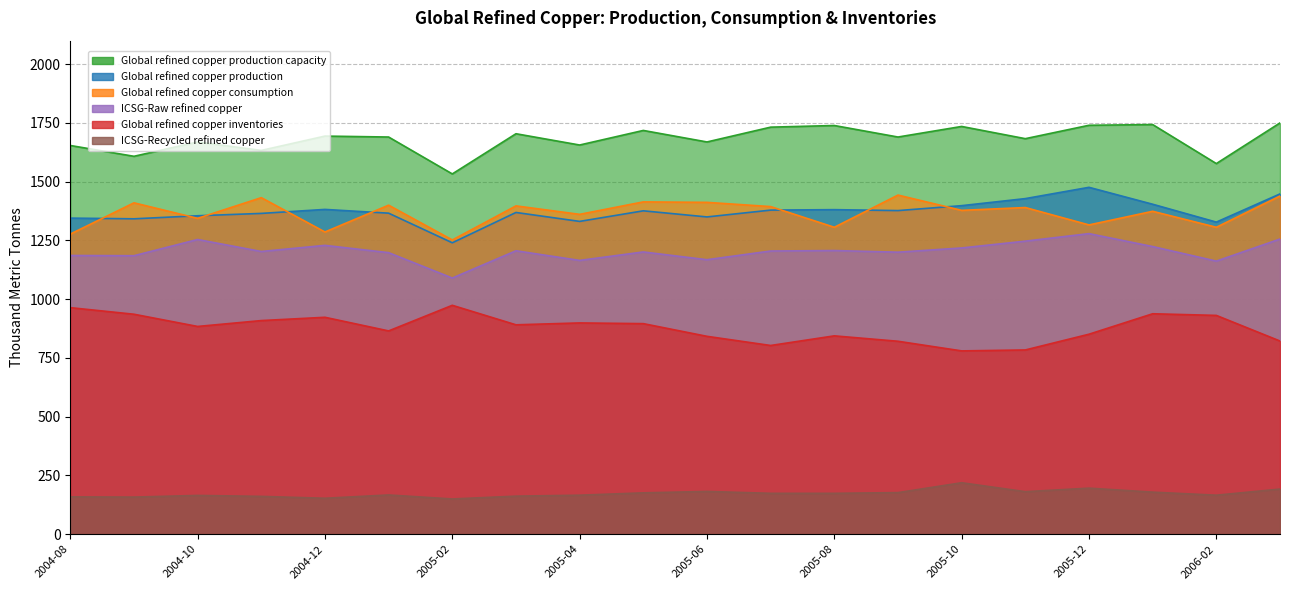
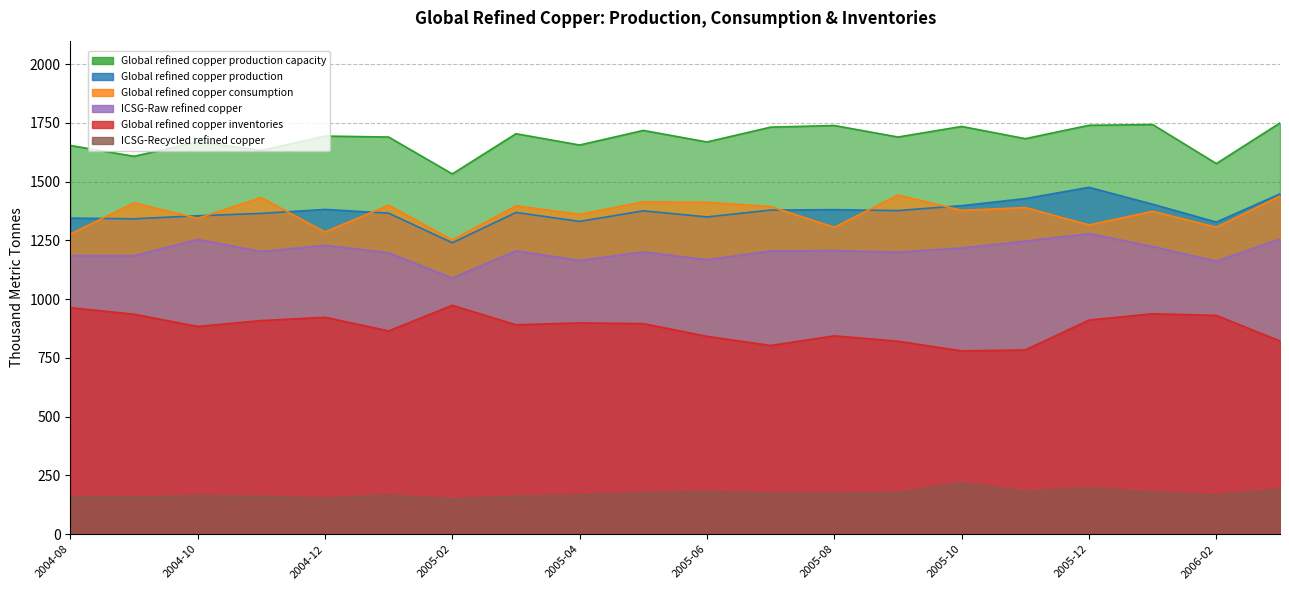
  {
    "Global refined copper production capacity": {
      "2004-08": 1650,
      "2005-02": 1530,
      "2005-04": 1660,
      "2005-06": 1670,
      "2005-08": 1740,
      "2005-10": 1740,
      "2005-12": 1740,
      "2006-02": 1580
    },
    "Global refined copper production": {
      "2004-08": 1350,
      "2004-12": 1380,
      "2005-02": 1240,
      "2005-04": 1330,
      "2005-06": 1350,
      "2005-08": 1380,
      "2005-10": 1400,
      "2005-12": 1480,
      "2006-02": 1330
    },
    "Global refined copper consumption": {
      "2004-08": 1280,
      "2004-12": 1290,
      "2005-02": 1250,
      "2005-04": 1360,
      "2005-06": 1410,
      "2005-08": 1310,
      "2005-10": 1380,
      "2005-12": 1320,
      "2006-02": 1310
    },
    "ICSG-Raw refined copper": {
      "2004-08": 1190,
      "2004-10": 1250,
      "2004-12": 1230,
      "2005-02": 1090,
      "2005-04": 1170,
      "2005-06": 1170,
      "2005-08": 1210,
      "2005-10": 1220,
      "2005-12": 1280,
      "2006-02": 1160
    },
    "Global refined copper inventories": {
      "2004-08": 960,
      "2004-10": 880,
      "2004-12": 920,
      "2005-02": 970,
      "2005-04": 900,
      "2005-06": 840,
      "2005-08": 840,
      "2005-10": 780,
-     "2005-12": 850,
+     "2005-12": 910,
      "2006-02": 930
    },
    "ICSG-Recycled refined copper": {
      "2004-08": 160,
      "2004-10": 170,
      "2004-12": 150,
      "2005-02": 150,
      "2005-04": 170,
      "2005-06": 180,
      "2005-08": 170,
      "2005-10": 220,
      "2005-12": 200,
      "2006-02": 170
    }
  }
